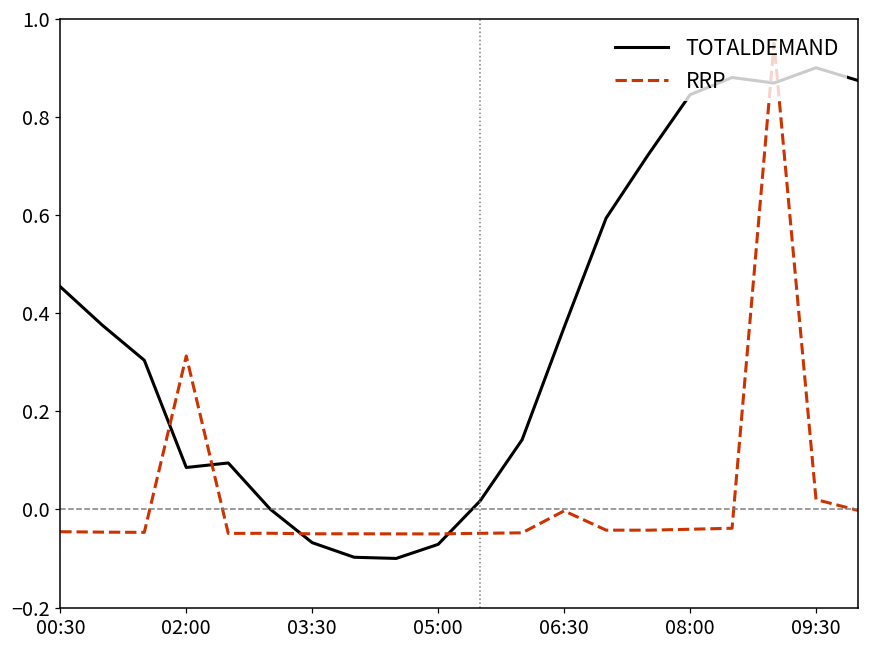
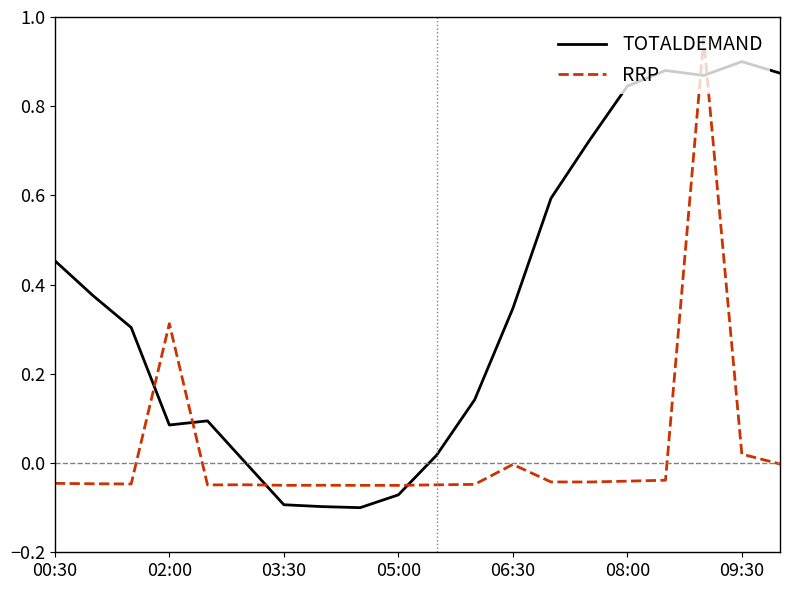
  {
    "TOTALDEMAND": {
      "00:30": 0.45,
      "02:00": 0.09,
-     "03:30": -0.07,
+     "03:30": -0.09,
      "05:00": -0.07,
-     "06:30": 0.37
+     "06:30": 0.35
    },
    "RRP": {
      "00:30": -0.05,
      "02:00": 0.31,
      "03:30": -0.05,
      "05:00": -0.05,
      "06:30": 0.00,
      "08:00": -0.04,
      "09:30": 0.02
    }
  }
